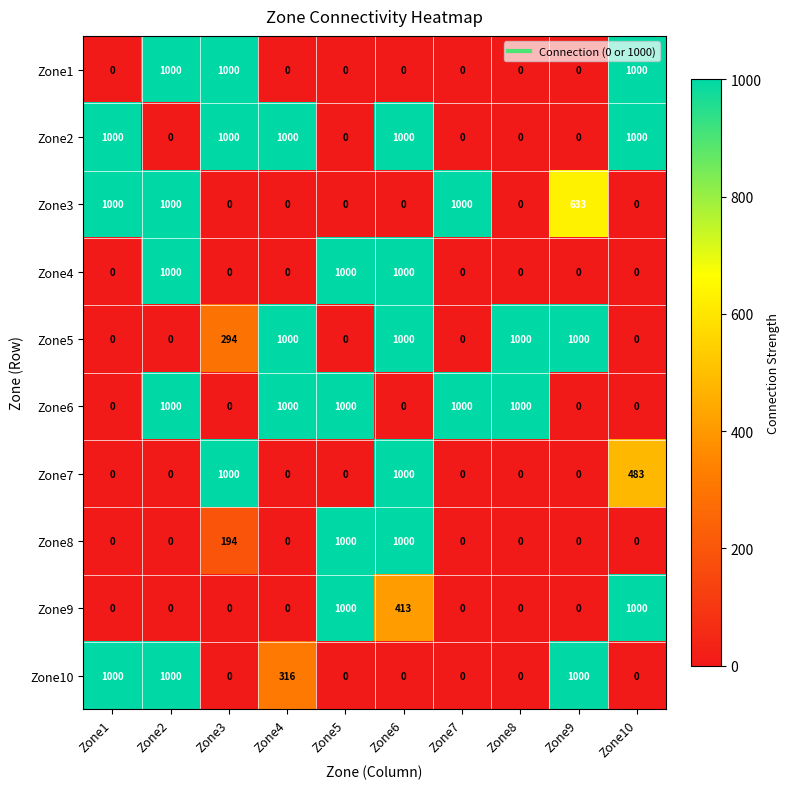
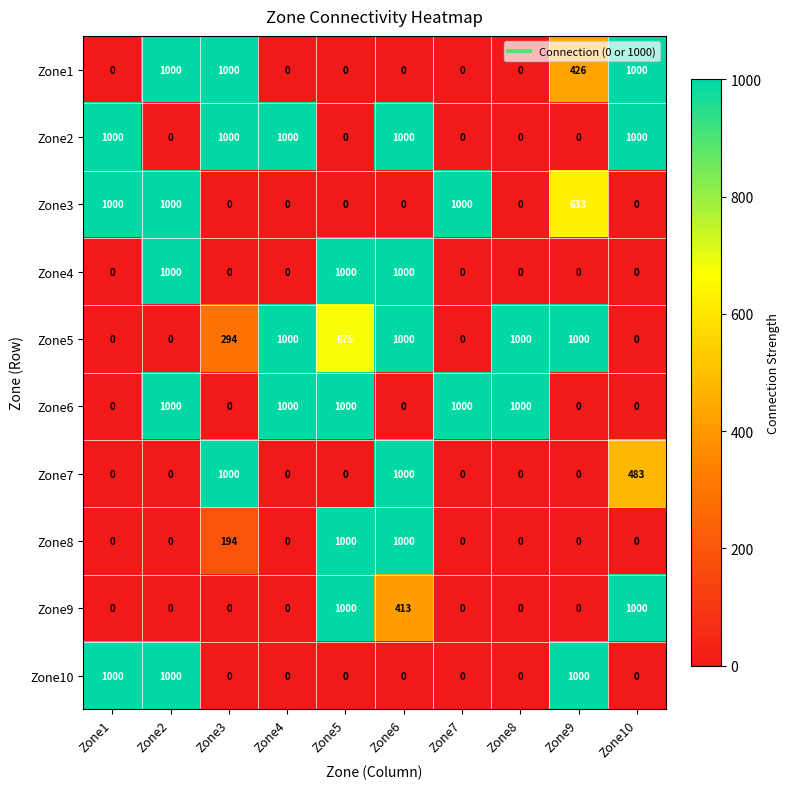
  {
    "Zone1": {
      "Zone1": 0,
      "Zone2": 1000,
      "Zone3": 1000,
      "Zone4": 0,
      "Zone5": 0,
      "Zone6": 0,
      "Zone7": 0,
      "Zone8": 0,
-     "Zone9": 0,
+     "Zone9": 426,
      "Zone10": 1000
    },
    "Zone2": {
      "Zone1": 1000,
      "Zone2": 0,
      "Zone3": 1000,
      "Zone4": 1000,
      "Zone5": 0,
      "Zone6": 1000,
      "Zone7": 0,
      "Zone8": 0,
      "Zone9": 0,
      "Zone10": 1000
    },
    "Zone3": {
      "Zone1": 1000,
      "Zone2": 1000,
      "Zone3": 0,
      "Zone4": 0,
      "Zone5": 0,
      "Zone6": 0,
      "Zone7": 1000,
      "Zone8": 0,
      "Zone9": 633,
      "Zone10": 0
    },
    "Zone4": {
      "Zone1": 0,
      "Zone2": 1000,
      "Zone3": 0,
      "Zone4": 0,
      "Zone5": 1000,
      "Zone6": 1000,
      "Zone7": 0,
      "Zone8": 0,
      "Zone9": 0,
      "Zone10": 0
    },
    "Zone5": {
      "Zone1": 0,
      "Zone2": 0,
      "Zone3": 294,
      "Zone4": 1000,
-     "Zone5": 0,
+     "Zone5": 675,
      "Zone6": 1000,
      "Zone7": 0,
      "Zone8": 1000,
      "Zone9": 1000,
      "Zone10": 0
    },
    "Zone6": {
      "Zone1": 0,
      "Zone2": 1000,
      "Zone3": 0,
      "Zone4": 1000,
      "Zone5": 1000,
      "Zone6": 0,
      "Zone7": 1000,
      "Zone8": 1000,
      "Zone9": 0,
      "Zone10": 0
    },
    "Zone7": {
      "Zone1": 0,
      "Zone2": 0,
      "Zone3": 1000,
      "Zone4": 0,
      "Zone5": 0,
      "Zone6": 1000,
      "Zone7": 0,
      "Zone8": 0,
      "Zone9": 0,
      "Zone10": 483
    },
    "Zone8": {
      "Zone1": 0,
      "Zone2": 0,
      "Zone3": 194,
      "Zone4": 0,
      "Zone5": 1000,
      "Zone6": 1000,
      "Zone7": 0,
      "Zone8": 0,
      "Zone9": 0,
      "Zone10": 0
    },
    "Zone9": {
      "Zone1": 0,
      "Zone2": 0,
      "Zone3": 0,
      "Zone4": 0,
      "Zone5": 1000,
      "Zone6": 413,
      "Zone7": 0,
      "Zone8": 0,
      "Zone9": 0,
      "Zone10": 1000
    },
    "Zone10": {
      "Zone1": 1000,
      "Zone2": 1000,
      "Zone3": 0,
-     "Zone4": 316,
+     "Zone4": 0,
      "Zone5": 0,
      "Zone6": 0,
      "Zone7": 0,
      "Zone8": 0,
      "Zone9": 1000,
      "Zone10": 0
    }
  }
